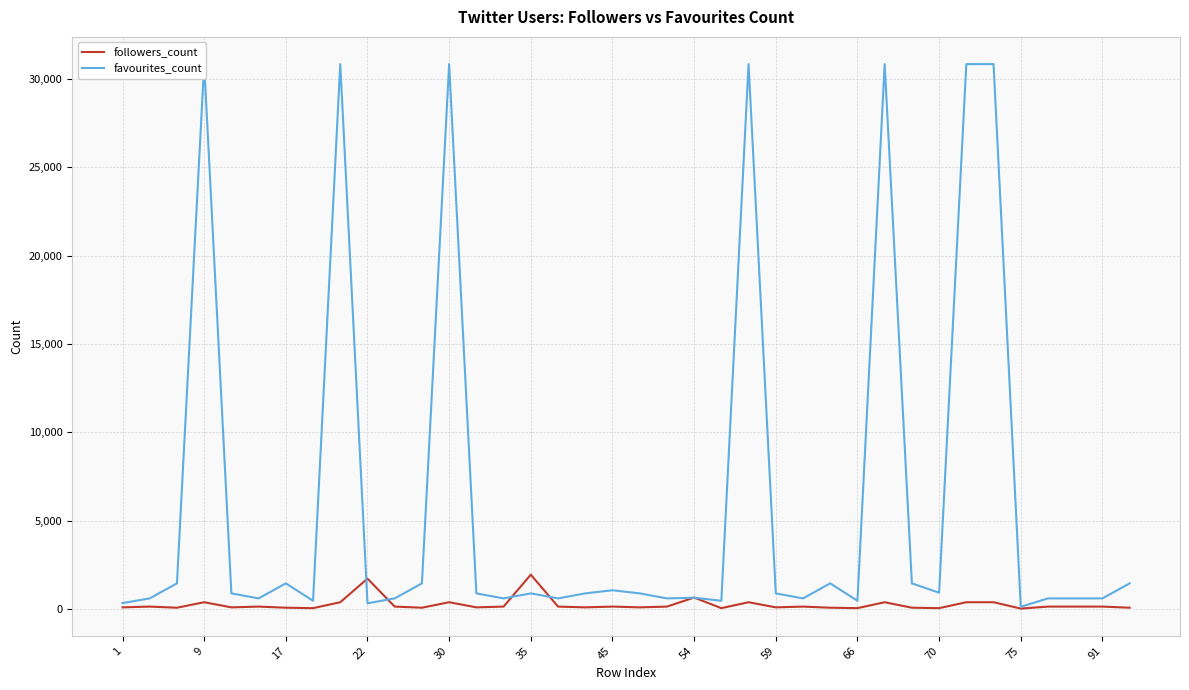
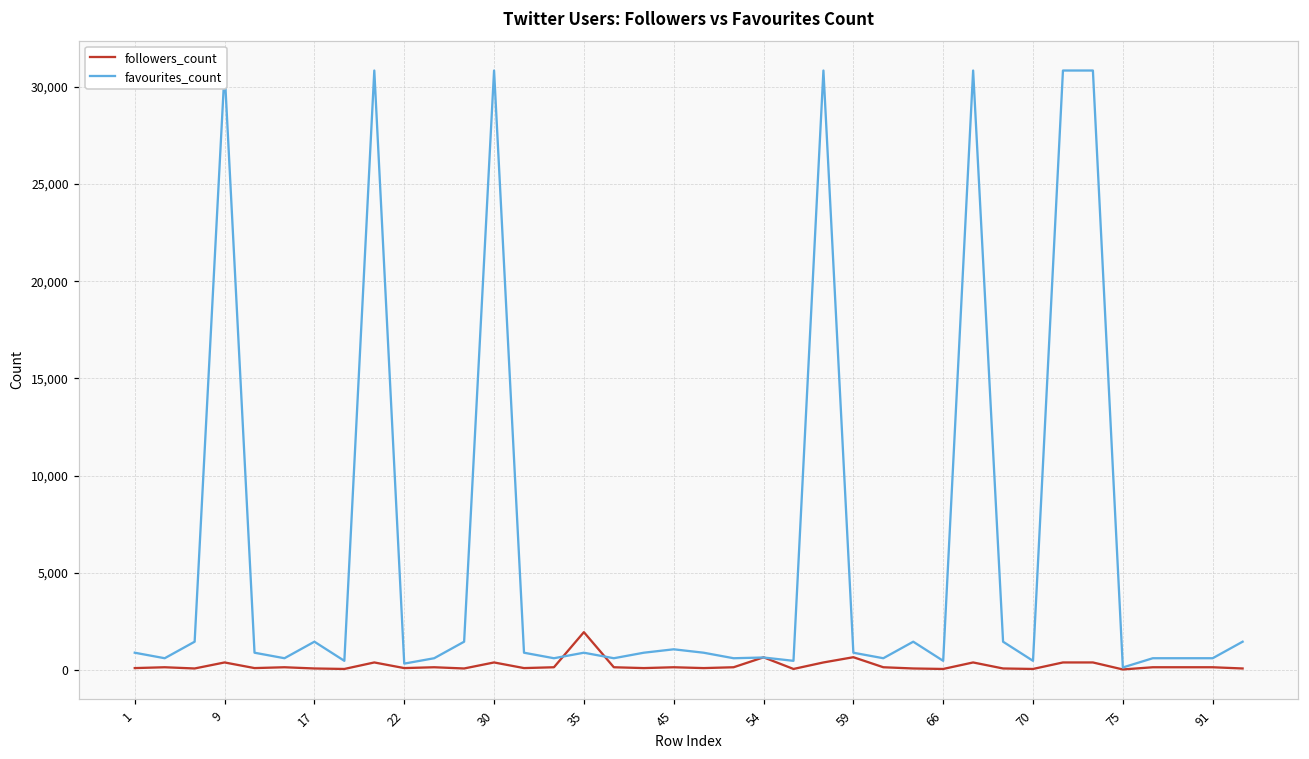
  {
    "followers_count": {
      "1": "100",
      "9": "400",
      "17": "100",
-     "22": "1,700",
+     "22": "100",
      "30": "400",
      "35": "1,900",
      "45": "100",
-     "59": "100",
+     "59": "600",
      "66": "0",
      "70": "0",
      "91": "100"
    },
    "favourites_count": {
-     "1": "300",
+     "1": "900",
      "17": "1,400",
      "22": "300",
      "30": "30,800",
      "35": "900",
      "45": "1,100",
      "59": "900",
      "66": "500",
-     "70": "900",
+     "70": "500",
      "91": "600"
    }
  }
